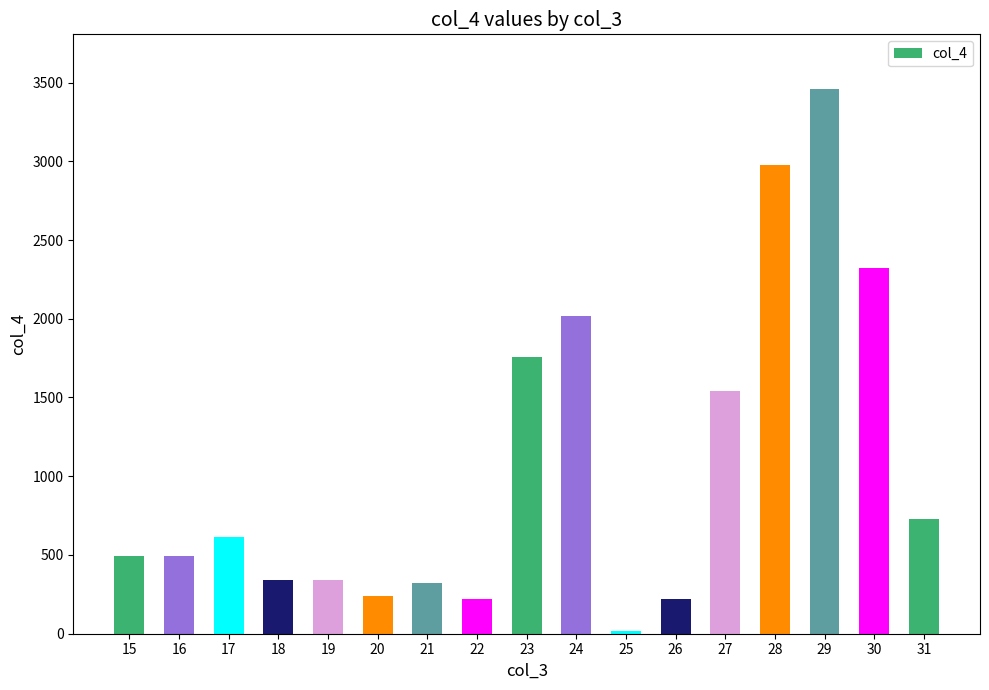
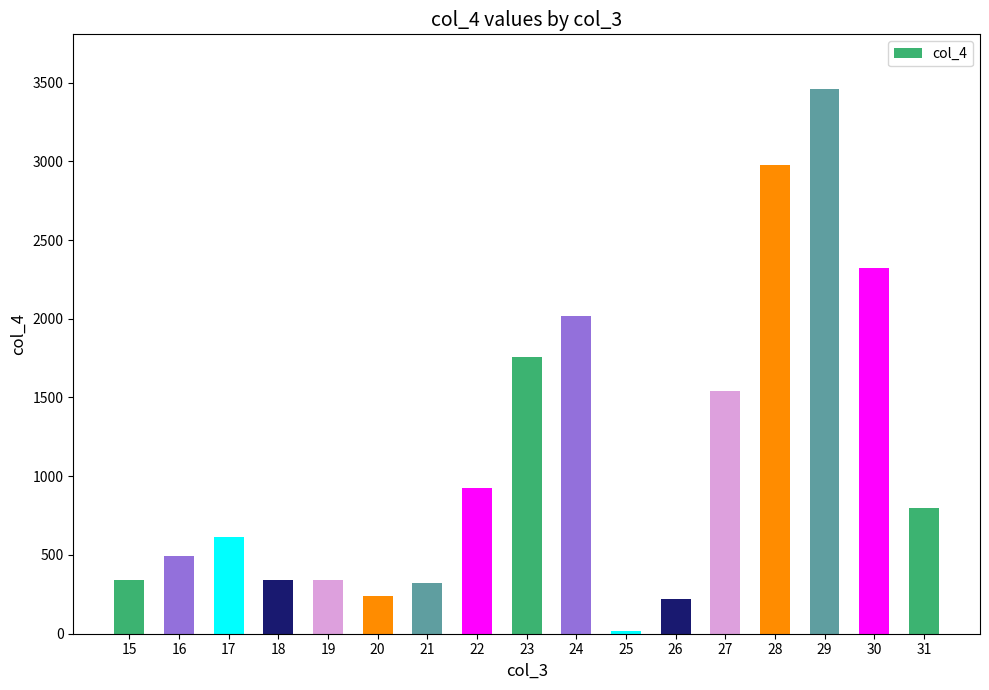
  {
-   "15": 490,
+   "15": 340,
    "16": 490,
    "17": 610,
    "18": 340,
    "19": 340,
    "20": 240,
    "21": 320,
-   "22": 220,
+   "22": 930,
    "23": 1760,
    "24": 2020,
    "25": 20,
    "26": 220,
    "27": 1540,
    "28": 2980,
    "29": 3460,
    "30": 2320,
-   "31": 730
+   "31": 800
  }
